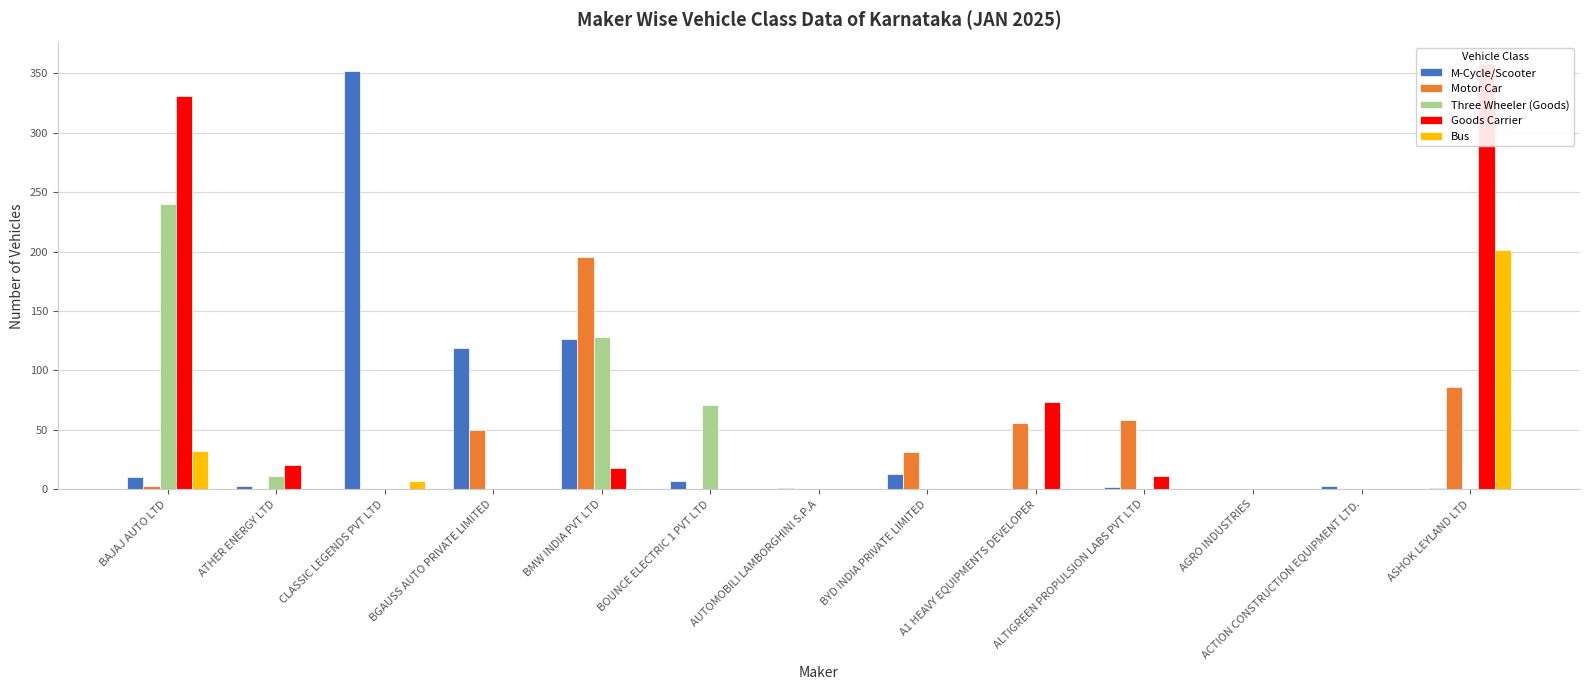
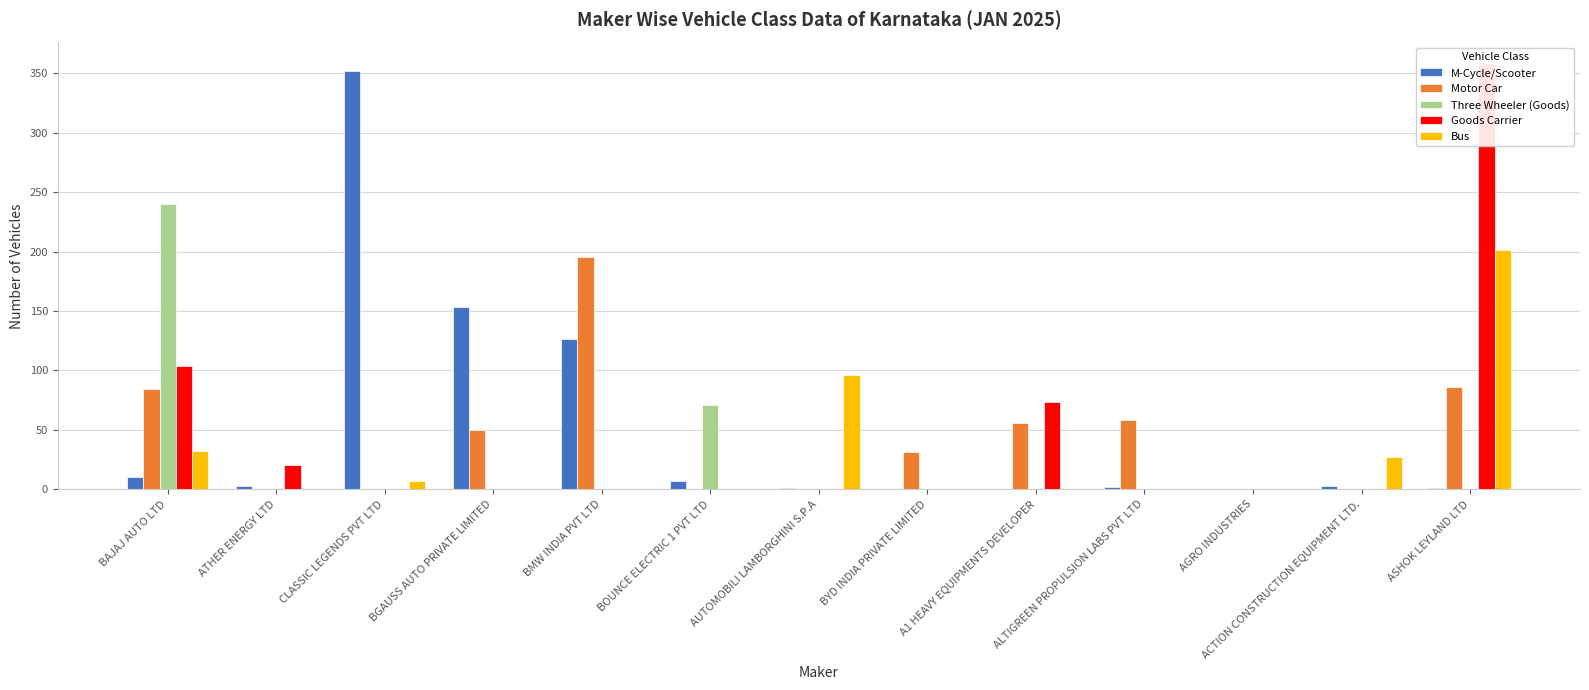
  {
    "M-Cycle/Scooter": {
      "BAJAJ AUTO LTD": 10,
      "ATHER ENERGY LTD": 3,
      "CLASSIC LEGENDS PVT LTD": 352,
-     "BGAUSS AUTO PRIVATE LIMITED": 119,
+     "BGAUSS AUTO PRIVATE LIMITED": 153,
      "BMW INDIA PVT LTD": 126,
      "BOUNCE ELECTRIC 1 PVT LTD": 7,
-     "BYD INDIA PRIVATE LIMITED": 13,
+     "BYD INDIA PRIVATE LIMITED": 0,
      "A1 HEAVY EQUIPMENTS DEVELOPER": 0,
      "AGRO INDUSTRIES": 0,
      "ACTION CONSTRUCTION EQUIPMENT LTD.": 3
    },
    "Motor Car": {
-     "BAJAJ AUTO LTD": 3,
+     "BAJAJ AUTO LTD": 84,
      "ATHER ENERGY LTD": 0,
      "CLASSIC LEGENDS PVT LTD": 0,
      "BGAUSS AUTO PRIVATE LIMITED": 50,
      "BMW INDIA PVT LTD": 195,
      "BOUNCE ELECTRIC 1 PVT LTD": 0,
      "AUTOMOBILI LAMBORGHINI S.P.A": 0,
      "BYD INDIA PRIVATE LIMITED": 31,
      "A1 HEAVY EQUIPMENTS DEVELOPER": 56,
      "ALTIGREEN PROPULSION LABS PVT LTD": 58,
      "AGRO INDUSTRIES": 0,
      "ACTION CONSTRUCTION EQUIPMENT LTD.": 0,
      "ASHOK LEYLAND LTD": 86
    },
    "Three Wheeler (Goods)": {
      "BAJAJ AUTO LTD": 240,
-     "ATHER ENERGY LTD": 11,
+     "ATHER ENERGY LTD": 0,
      "CLASSIC LEGENDS PVT LTD": 0,
      "BGAUSS AUTO PRIVATE LIMITED": 0,
-     "BMW INDIA PVT LTD": 128,
+     "BMW INDIA PVT LTD": 0,
      "BOUNCE ELECTRIC 1 PVT LTD": 71,
      "AUTOMOBILI LAMBORGHINI S.P.A": 0,
      "BYD INDIA PRIVATE LIMITED": 0,
      "A1 HEAVY EQUIPMENTS DEVELOPER": 0,
      "ALTIGREEN PROPULSION LABS PVT LTD": 0,
      "AGRO INDUSTRIES": 0,
      "ACTION CONSTRUCTION EQUIPMENT LTD.": 0,
      "ASHOK LEYLAND LTD": 0
    },
    "Goods Carrier": {
-     "BAJAJ AUTO LTD": 331,
+     "BAJAJ AUTO LTD": 104,
      "ATHER ENERGY LTD": 20,
      "CLASSIC LEGENDS PVT LTD": 0,
      "BGAUSS AUTO PRIVATE LIMITED": 0,
-     "BMW INDIA PVT LTD": 18,
+     "BMW INDIA PVT LTD": 0,
      "BOUNCE ELECTRIC 1 PVT LTD": 0,
      "AUTOMOBILI LAMBORGHINI S.P.A": 0,
      "BYD INDIA PRIVATE LIMITED": 0,
      "A1 HEAVY EQUIPMENTS DEVELOPER": 73,
-     "ALTIGREEN PROPULSION LABS PVT LTD": 11,
+     "ALTIGREEN PROPULSION LABS PVT LTD": 0,
      "AGRO INDUSTRIES": 0,
      "ACTION CONSTRUCTION EQUIPMENT LTD.": 0
    },
    "Bus": {
      "BAJAJ AUTO LTD": 32,
      "ATHER ENERGY LTD": 0,
      "CLASSIC LEGENDS PVT LTD": 7,
      "BGAUSS AUTO PRIVATE LIMITED": 0,
      "BMW INDIA PVT LTD": 0,
      "BOUNCE ELECTRIC 1 PVT LTD": 0,
-     "AUTOMOBILI LAMBORGHINI S.P.A": 0,
+     "AUTOMOBILI LAMBORGHINI S.P.A": 96,
      "BYD INDIA PRIVATE LIMITED": 0,
      "A1 HEAVY EQUIPMENTS DEVELOPER": 0,
      "ALTIGREEN PROPULSION LABS PVT LTD": 0,
      "AGRO INDUSTRIES": 0,
-     "ACTION CONSTRUCTION EQUIPMENT LTD.": 0,
+     "ACTION CONSTRUCTION EQUIPMENT LTD.": 27,
      "ASHOK LEYLAND LTD": 201
    }
  }
